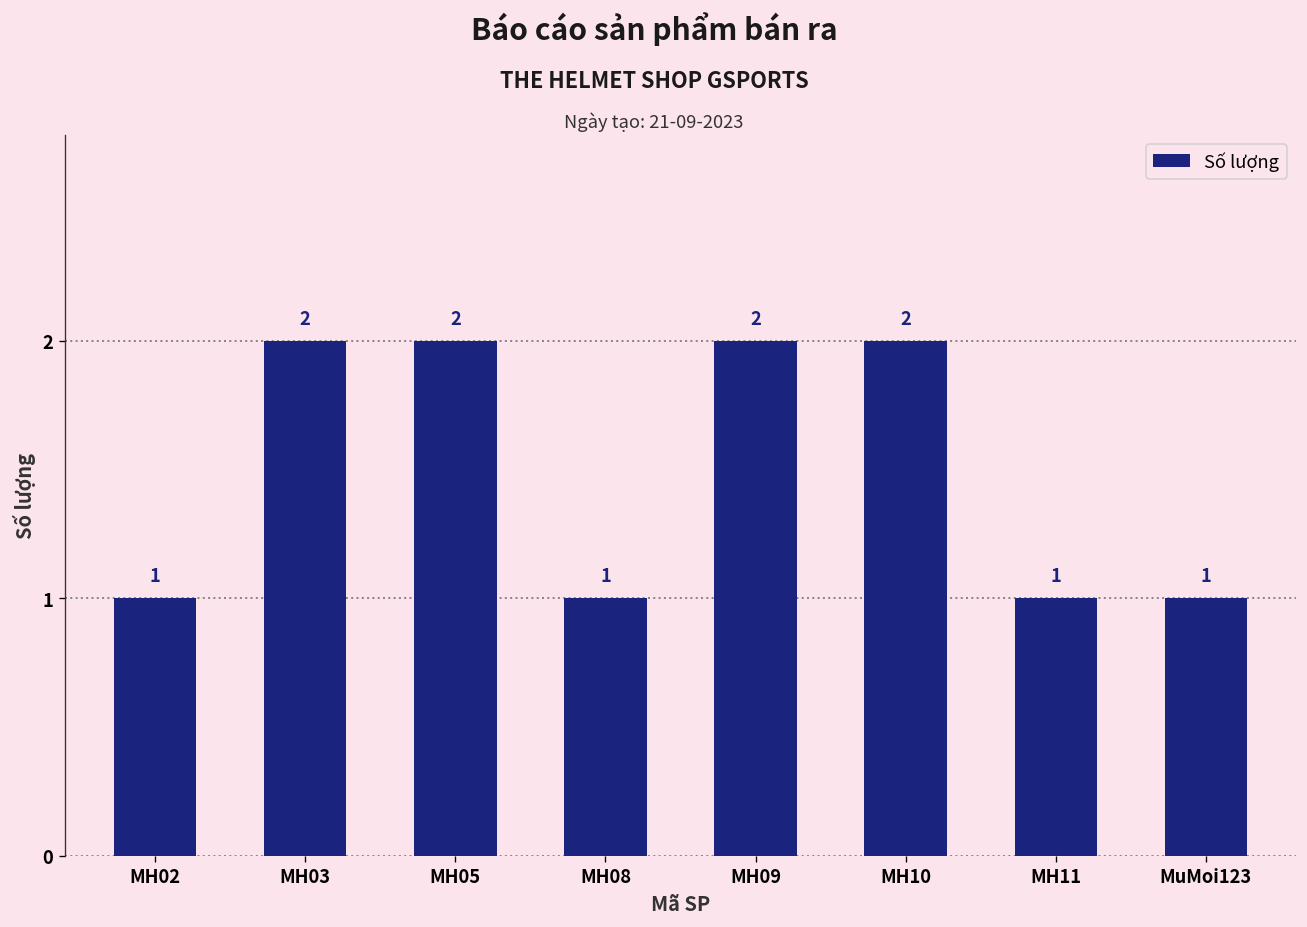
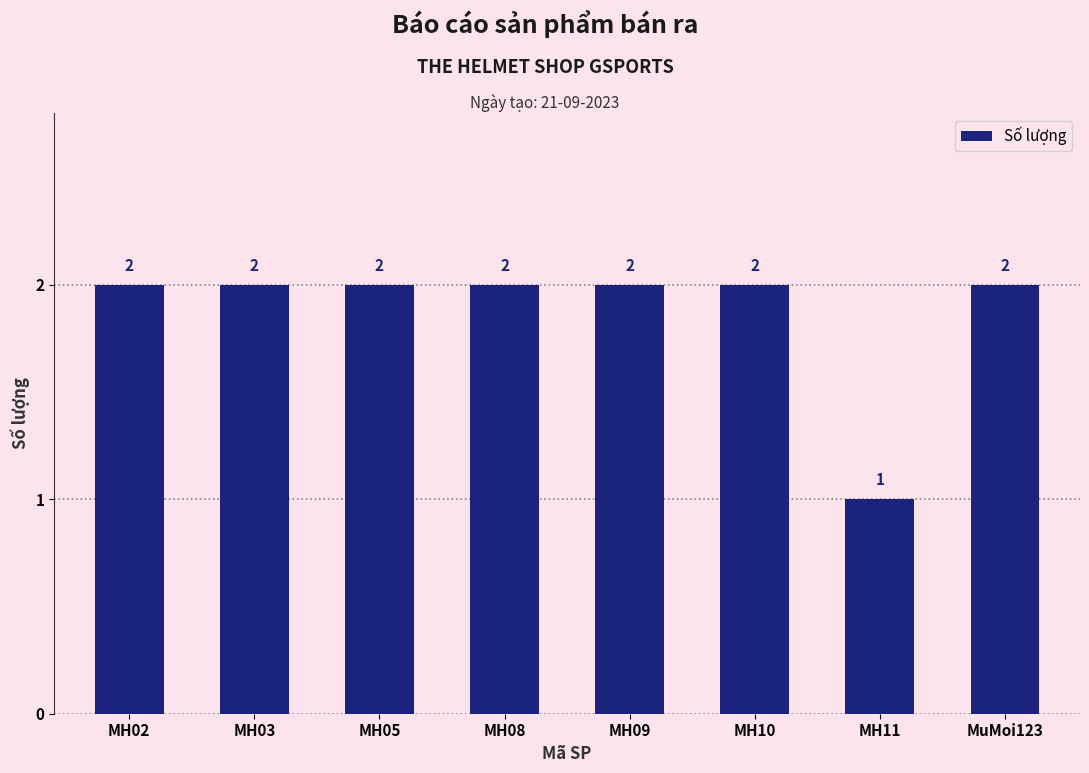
  {
-   "MH02": 1,
+   "MH02": 2,
    "MH03": 2,
    "MH05": 2,
-   "MH08": 1,
+   "MH08": 2,
    "MH09": 2,
    "MH10": 2,
    "MH11": 1,
-   "MuMoi123": 1
+   "MuMoi123": 2
  }
